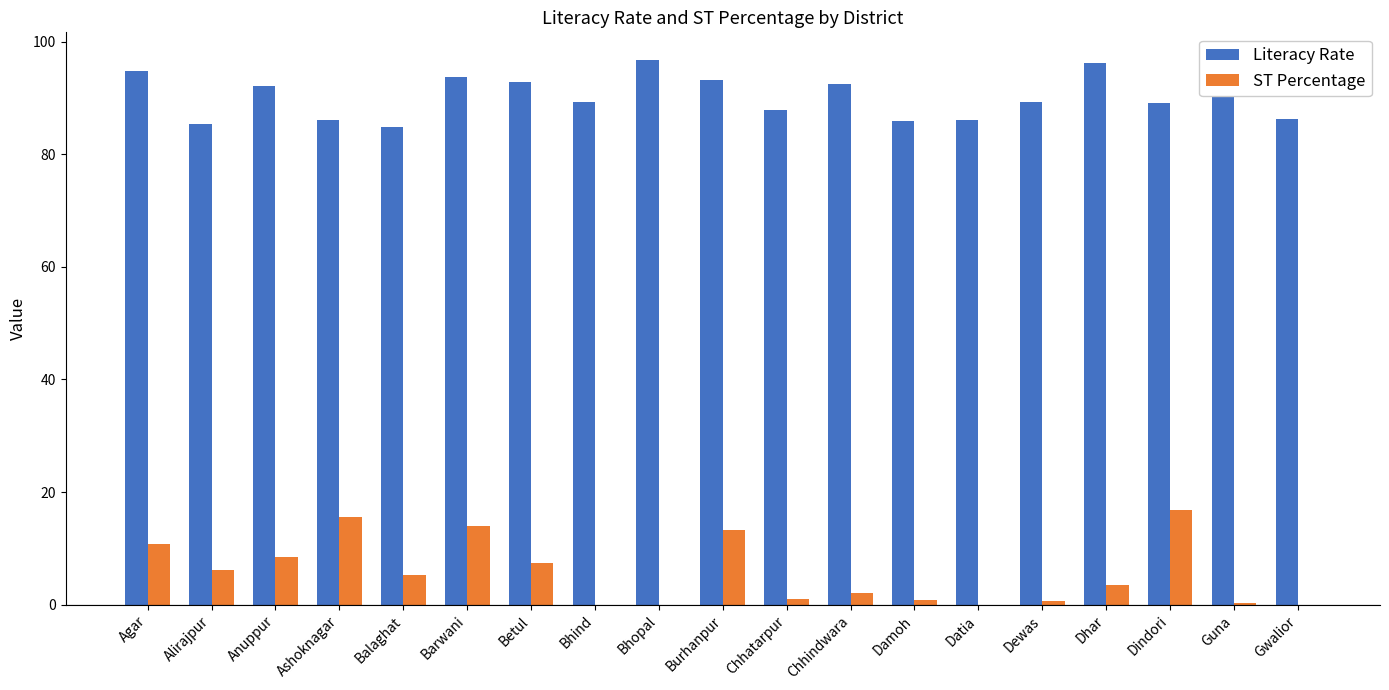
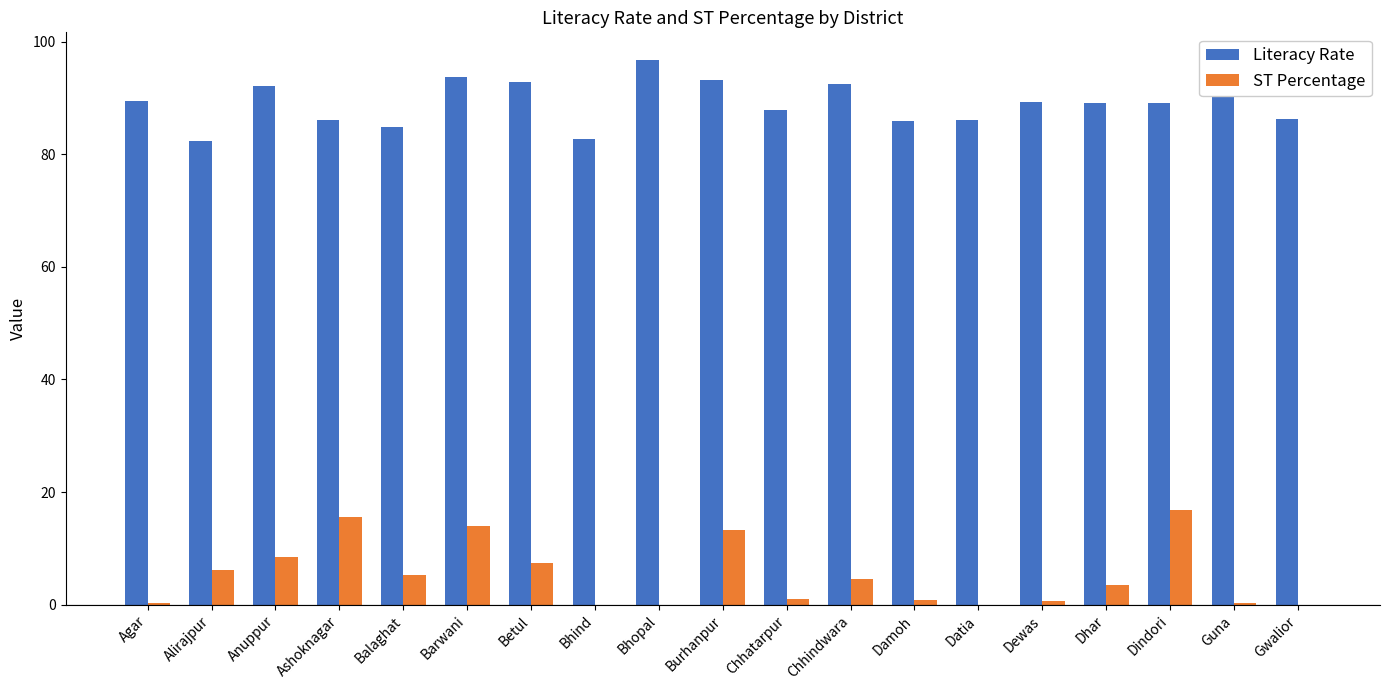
  {
    "Literacy Rate": {
-     "Agar": 95,
-     "Alirajpur": 85,
+     "Agar": 89,
+     "Alirajpur": 82,
      "Anuppur": 92,
      "Ashoknagar": 86,
      "Balaghat": 85,
      "Barwani": 94,
      "Betul": 93,
-     "Bhind": 89,
+     "Bhind": 83,
      "Bhopal": 97,
      "Burhanpur": 93,
      "Chhatarpur": 88,
      "Chhindwara": 92,
      "Damoh": 86,
      "Datia": 86,
      "Dewas": 89,
-     "Dhar": 96,
+     "Dhar": 89,
      "Dindori": 89,
      "Gwalior": 86
    },
    "ST Percentage": {
-     "Agar": 11,
+     "Agar": 0,
      "Alirajpur": 6,
      "Anuppur": 9,
      "Ashoknagar": 16,
      "Balaghat": 5,
      "Barwani": 14,
      "Betul": 8,
      "Bhind": 0,
      "Bhopal": 0,
      "Burhanpur": 13,
      "Chhatarpur": 1,
-     "Chhindwara": 2,
+     "Chhindwara": 5,
      "Damoh": 1,
      "Datia": 0,
      "Dewas": 1,
      "Dhar": 3,
      "Dindori": 17,
      "Gwalior": 0
    }
  }
